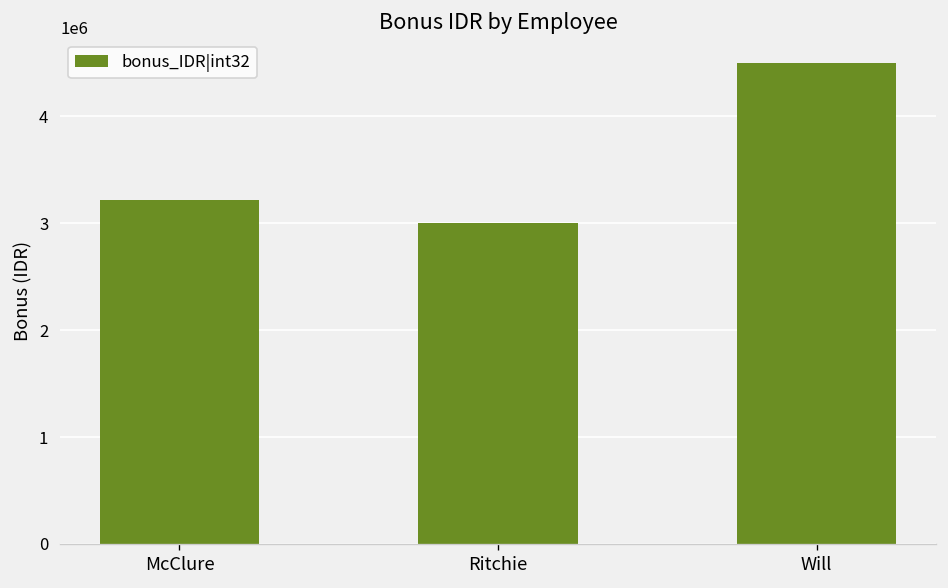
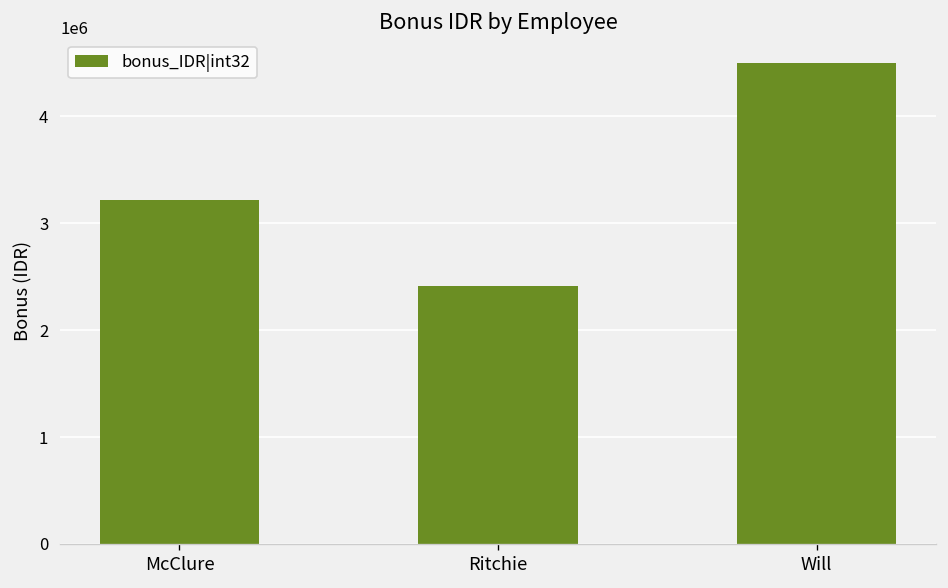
  {
    "McClure": 3200000,
-   "Ritchie": 3000000,
+   "Ritchie": 2400000,
    "Will": 4500000
  }
